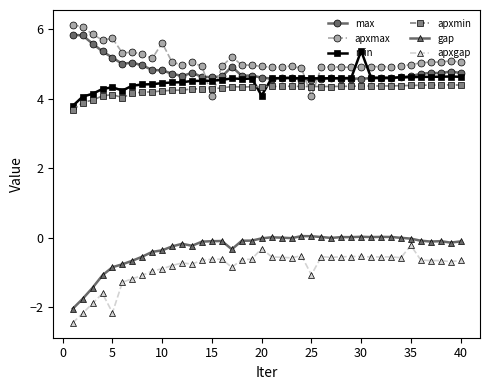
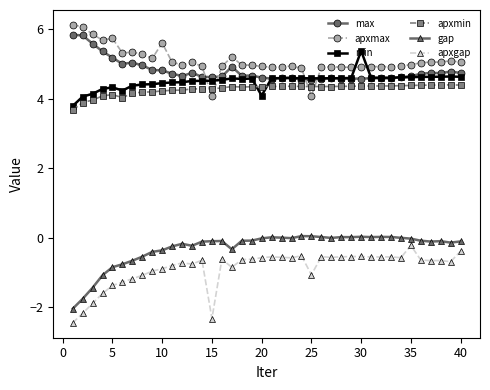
  {
    "apxmax": {
      "5": 5.7,
      "10": 5.6,
      "15": 4.1,
      "20": 4.9,
      "25": 4.1,
      "30": 4.9,
      "35": 5.0,
      "40": 5.1
    },
    "min": {
      "5": 4.3,
      "10": 4.4,
      "15": 4.5,
      "20": 4.1,
      "30": 5.4,
      "40": 4.6
    },
    "apxgap": {
-     "5": -2.2,
+     "5": -1.4,
      "10": -0.9,
-     "15": -0.6,
-     "20": -0.3,
+     "15": -2.3,
+     "20": -0.6,
      "25": -1.1,
      "30": -0.5,
      "35": -0.2,
-     "40": -0.7
+     "40": -0.4
    }
  }
